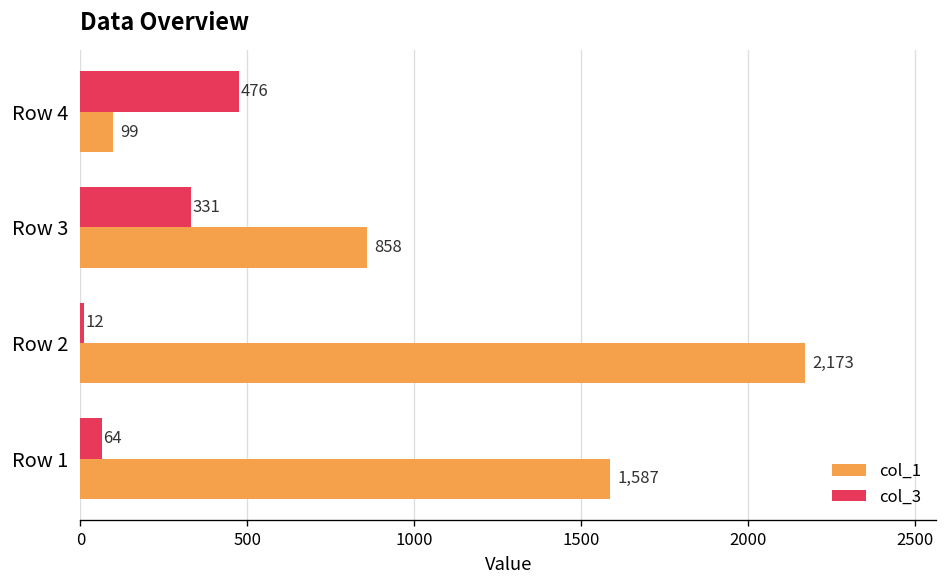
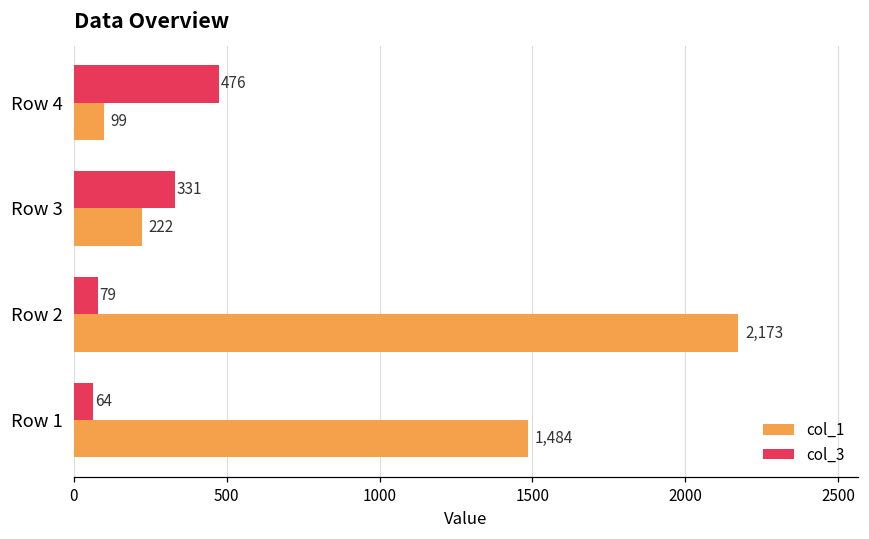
  {
    "col_1": {
      "Row 4": "99",
-     "Row 3": "858",
+     "Row 3": "222",
      "Row 2": "2,173",
-     "Row 1": "1,587"
+     "Row 1": "1,484"
    },
    "col_3": {
      "Row 4": "476",
      "Row 3": "331",
-     "Row 2": "12",
+     "Row 2": "79",
      "Row 1": "64"
    }
  }
